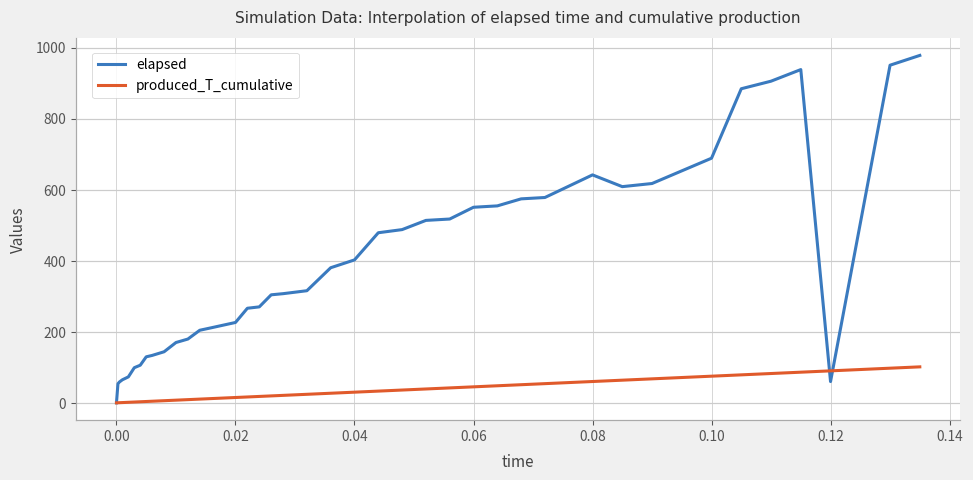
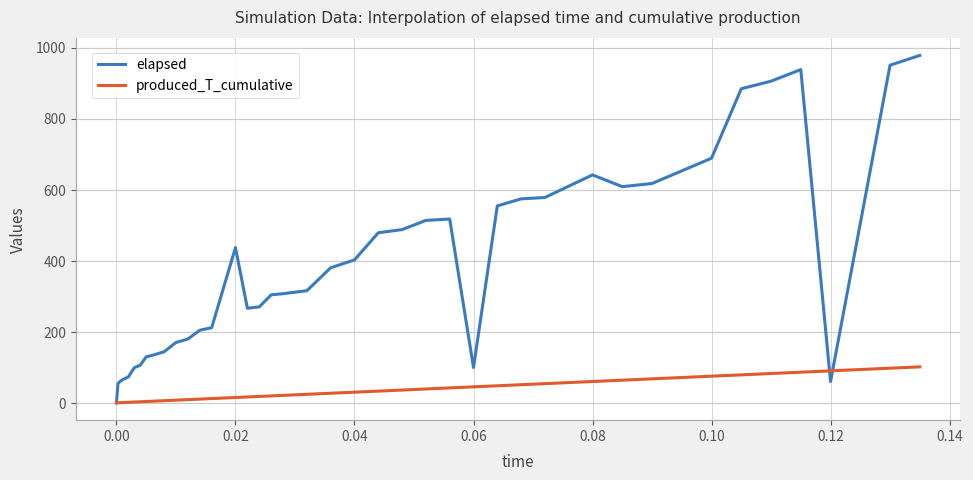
  {
    "elapsed": {
-     "0.02": 230,
+     "0.02": 440,
      "0.04": 400,
-     "0.06": 550,
+     "0.06": 100,
      "0.08": 640,
      "0.10": 690,
      "0.12": 60
    },
    "produced_T_cumulative": {
      "0.02": 20,
      "0.04": 30,
      "0.06": 50,
      "0.08": 60,
      "0.10": 80,
      "0.12": 90
    }
  }
